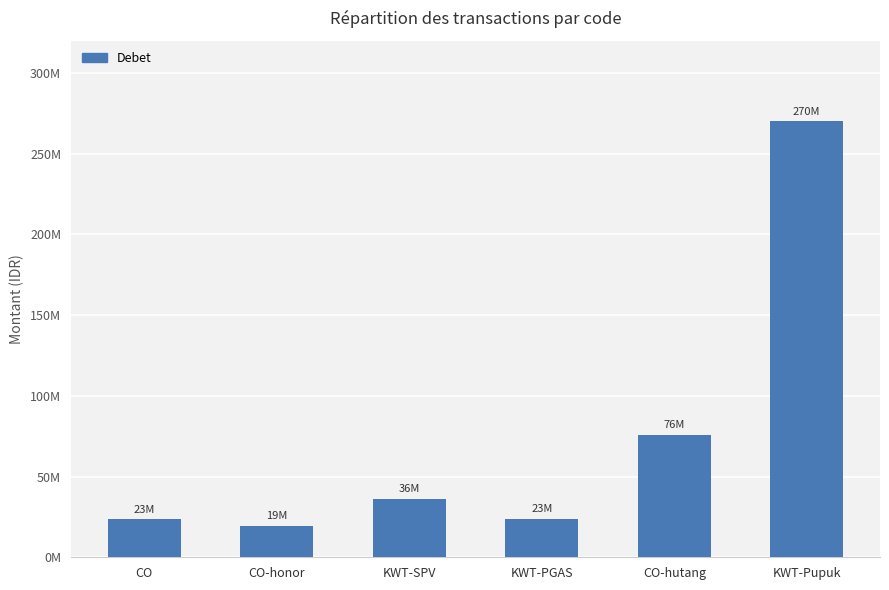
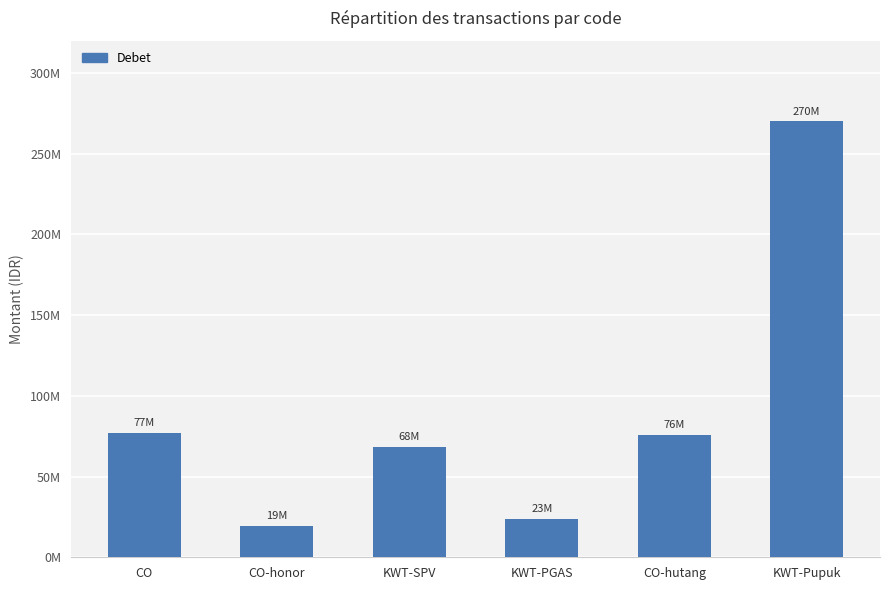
  {
-   "CO": "23M",
+   "CO": "77M",
    "CO-honor": "19M",
-   "KWT-SPV": "36M",
+   "KWT-SPV": "68M",
    "CO-hutang": "76M",
    "KWT-Pupuk": "270M"
  }
